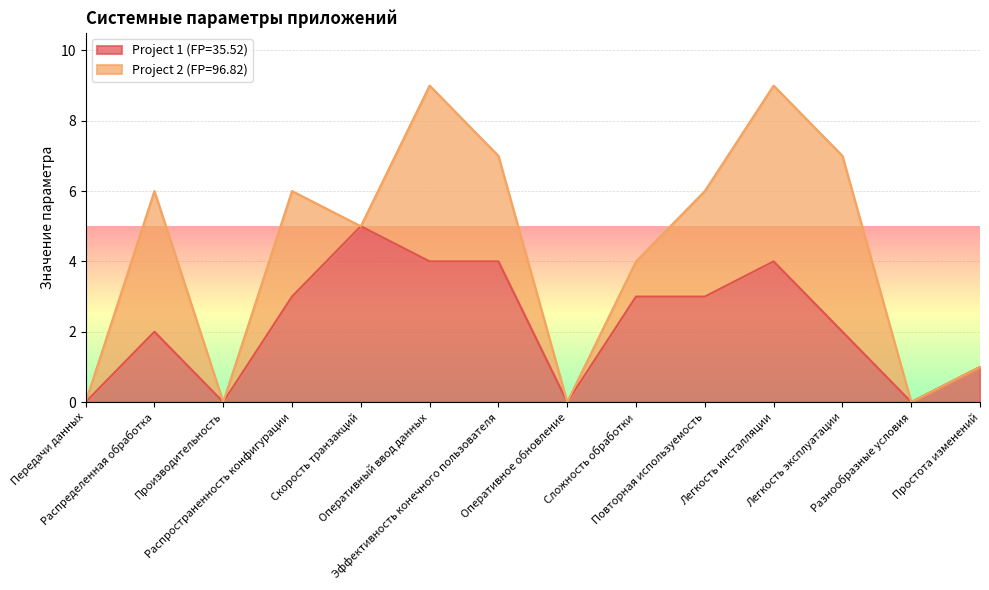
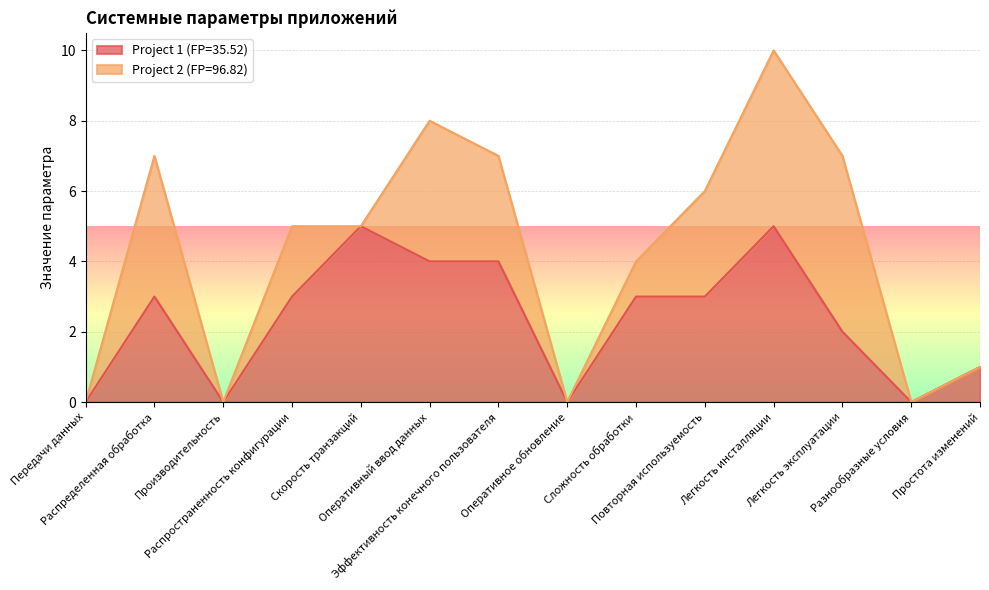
  {
    "Project 1 (FP=35.52)": {
-     "Распределенная обработка": 2,
+     "Распределенная обработка": 3,
      "Распространенность конфигурации": 3,
      "Оперативный ввод данных": 4,
      "Эффективность конечного пользователя": 4,
      "Сложность обработки": 3,
      "Повторная используемость": 3,
-     "Легкость инсталляции": 4,
+     "Легкость инсталляции": 5,
      "Легкость эксплуатации": 2
    },
    "Project 2 (FP=96.82)": {
      "Распределенная обработка": 4,
-     "Распространенность конфигурации": 3,
-     "Оперативный ввод данных": 5,
+     "Распространенность конфигурации": 2,
+     "Оперативный ввод данных": 4,
      "Эффективность конечного пользователя": 3,
      "Сложность обработки": 1,
      "Повторная используемость": 3,
      "Легкость инсталляции": 5,
      "Легкость эксплуатации": 5
    }
  }
